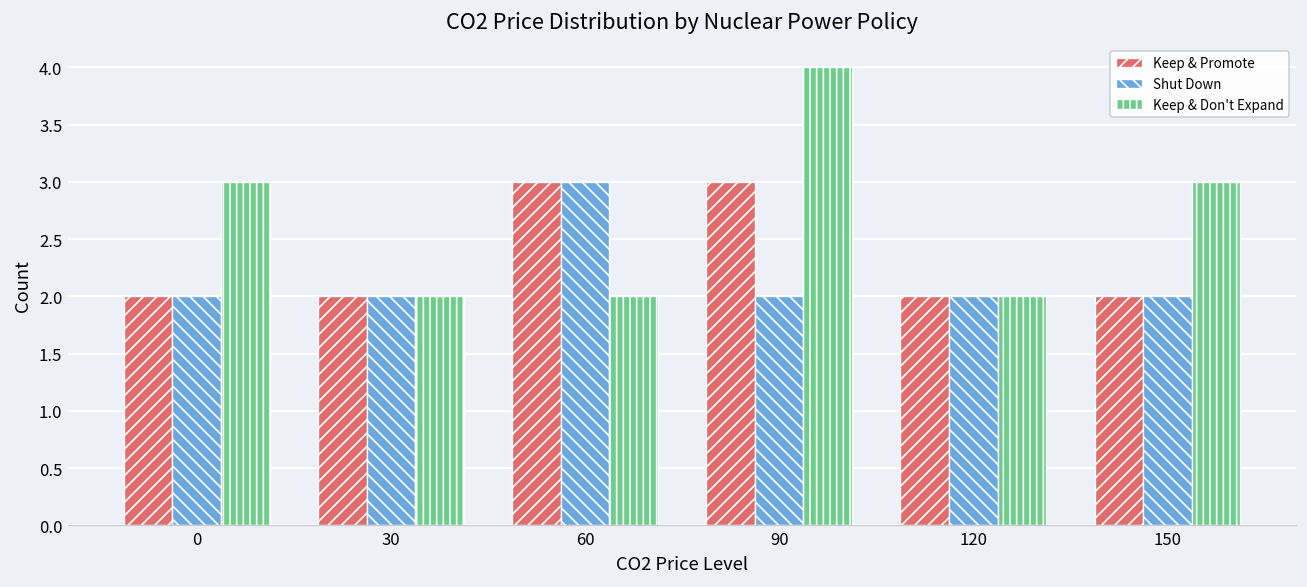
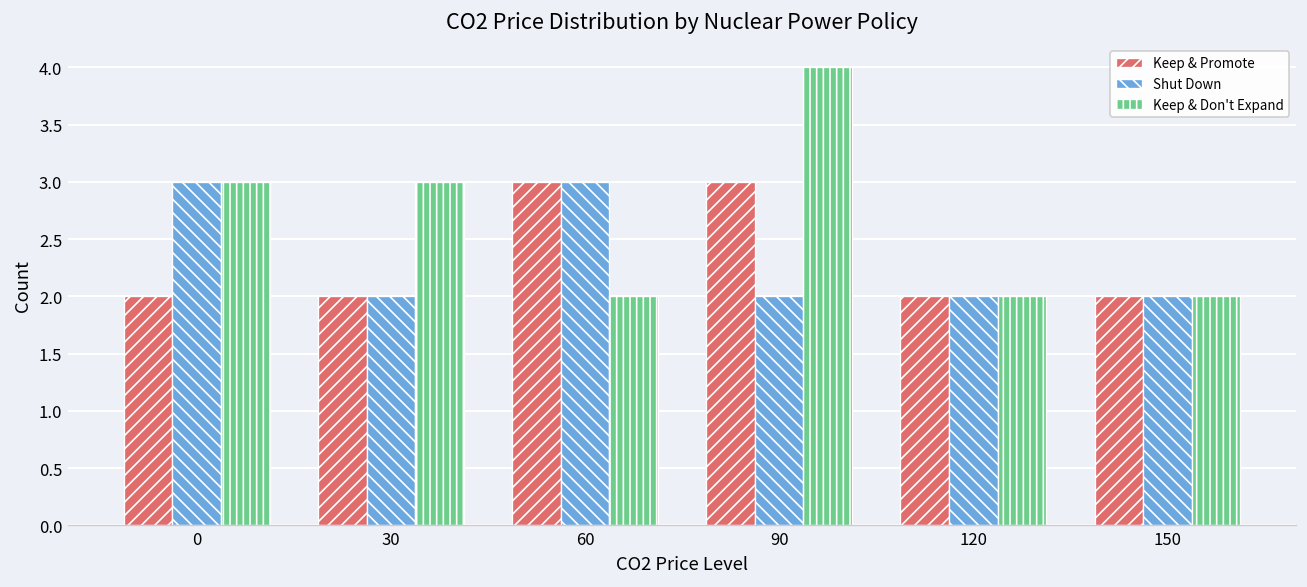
  {
    "Keep & Promote": {
      "0": 2,
      "30": 2,
      "60": 3,
      "90": 3,
      "120": 2,
      "150": 2
    },
    "Shut Down": {
-     "0": 2,
+     "0": 3,
      "30": 2,
      "60": 3,
      "90": 2,
      "120": 2,
      "150": 2
    },
    "Keep & Don't Expand": {
      "0": 3,
-     "30": 2,
+     "30": 3,
      "60": 2,
      "90": 4,
      "120": 2,
-     "150": 3
+     "150": 2
    }
  }
